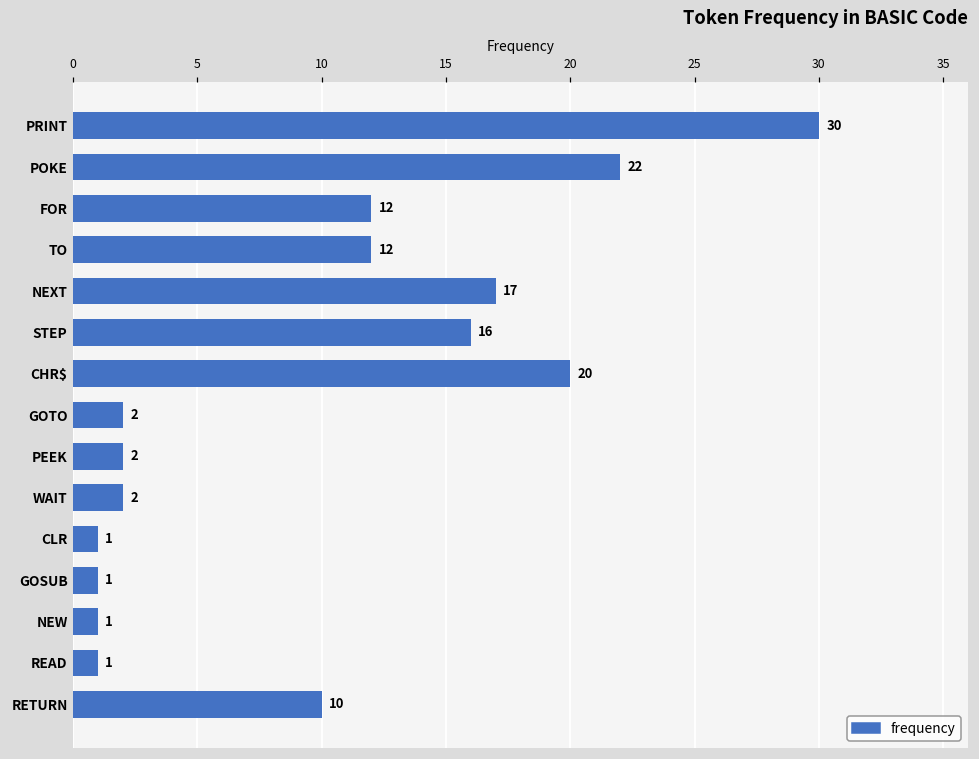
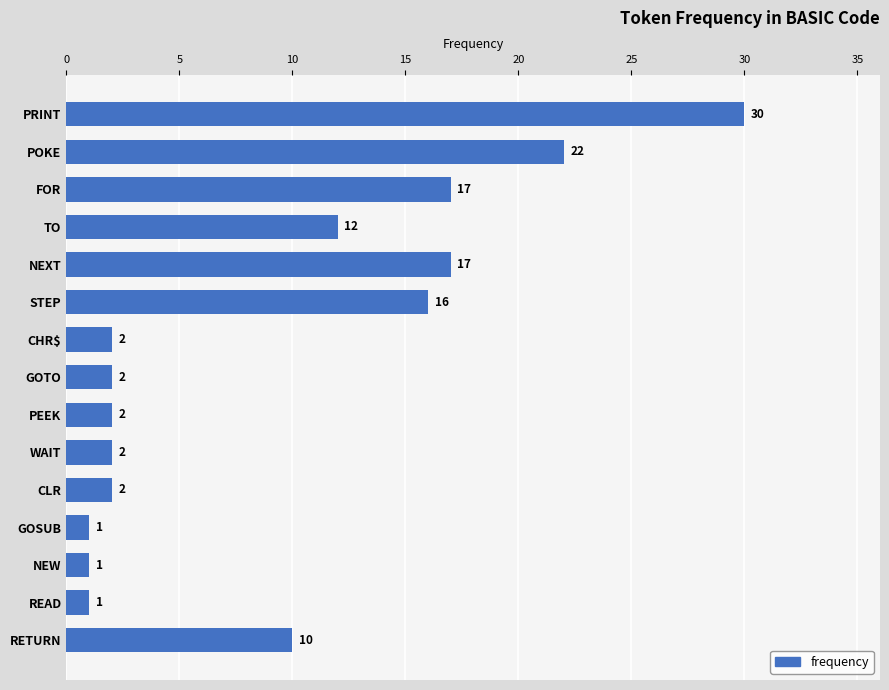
  {
    "PRINT": 30,
    "POKE": 22,
-   "FOR": 12,
+   "FOR": 17,
    "TO": 12,
    "NEXT": 17,
    "STEP": 16,
-   "CHR$": 20,
+   "CHR$": 2,
    "GOTO": 2,
    "PEEK": 2,
    "WAIT": 2,
-   "CLR": 1,
+   "CLR": 2,
    "GOSUB": 1,
    "NEW": 1,
    "READ": 1,
    "RETURN": 10
  }
